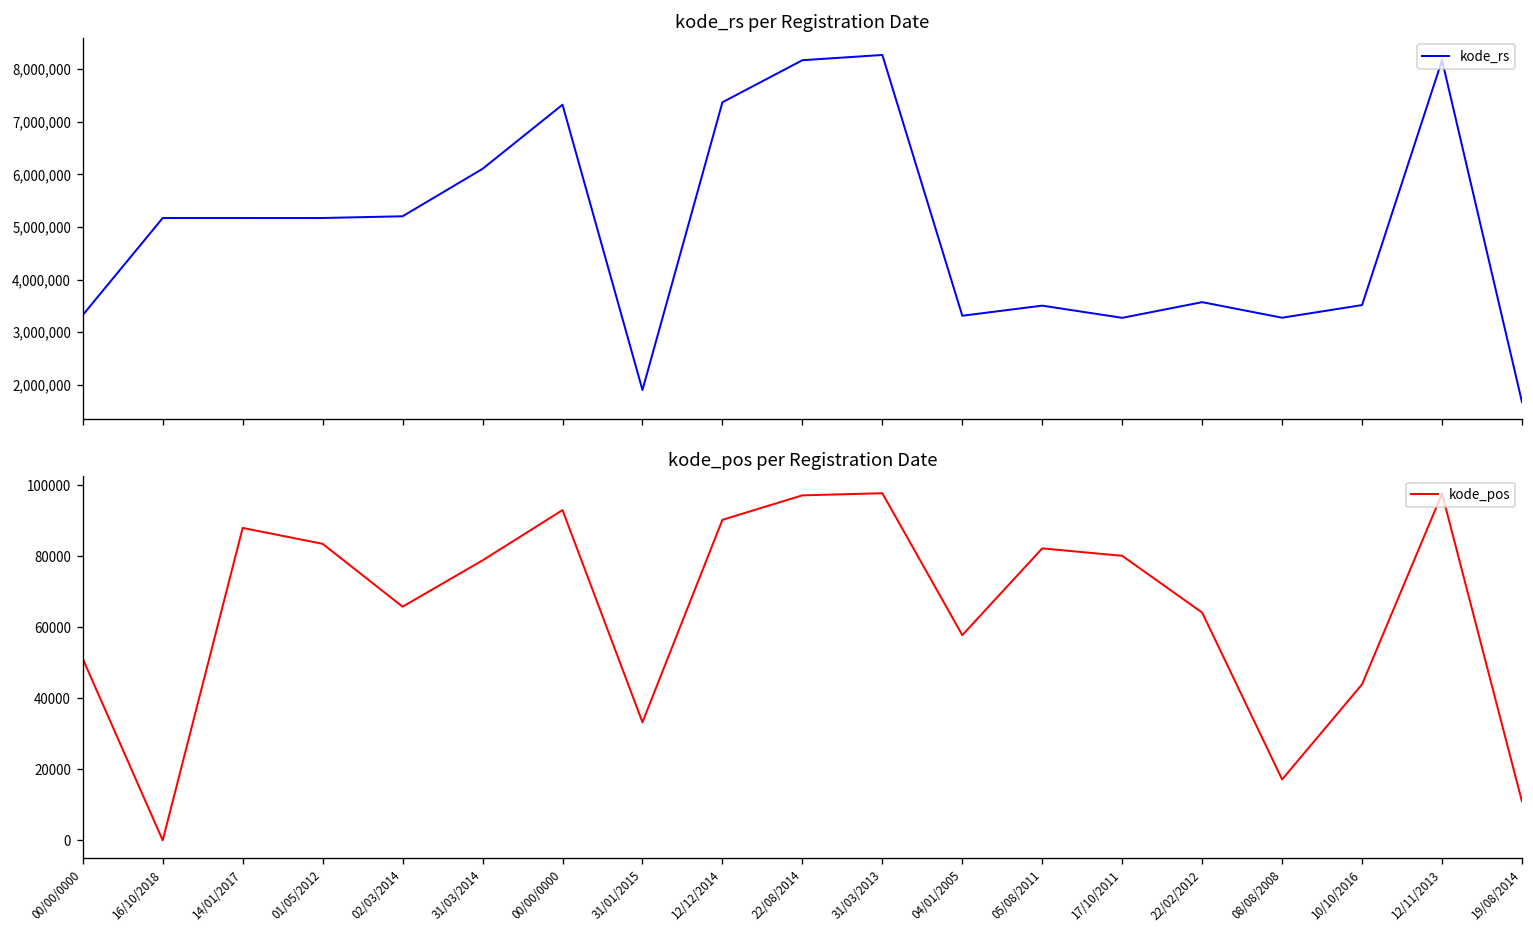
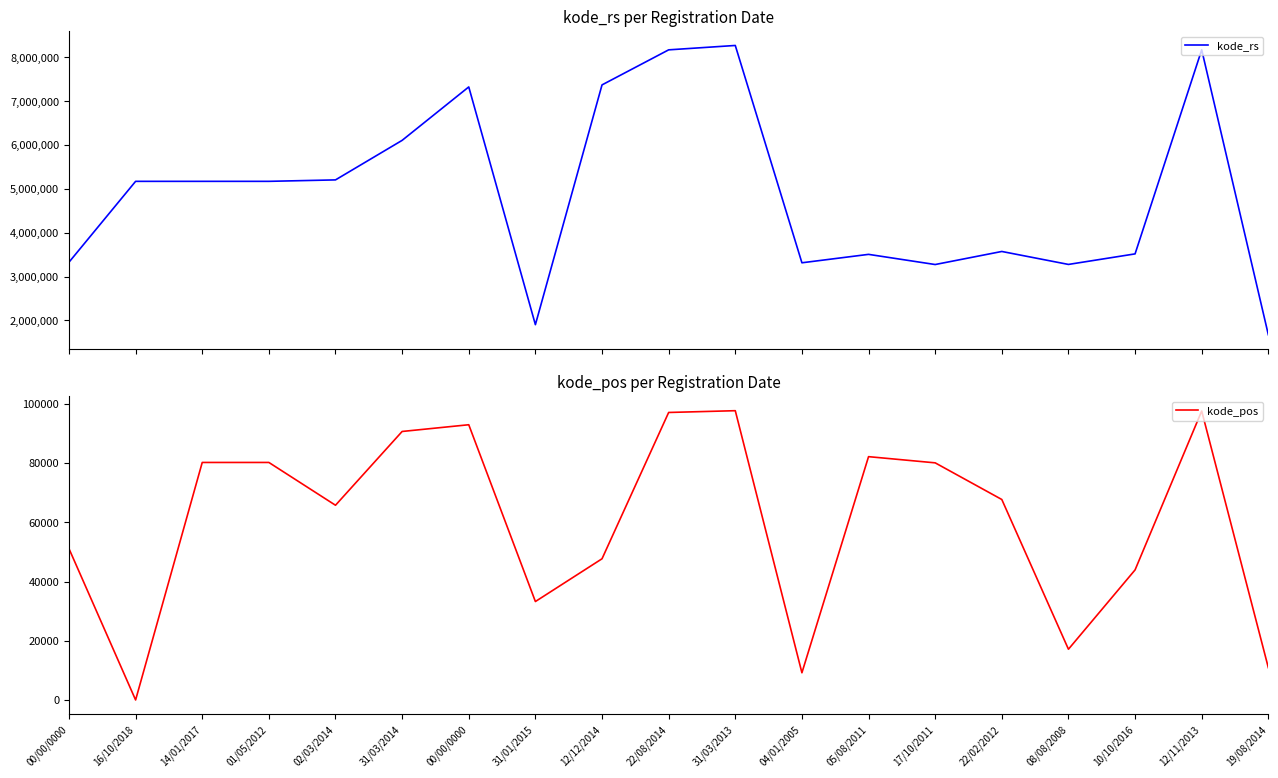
  {
    "kode_pos per Registration Date": {
      "16/10/2018": 0,
-     "14/01/2017": 88000,
-     "01/05/2012": 83000,
+     "14/01/2017": 80000,
+     "01/05/2012": 80000,
      "02/03/2014": 66000,
-     "31/03/2014": 79000,
+     "31/03/2014": 91000,
      "31/01/2015": 33000,
-     "12/12/2014": 90000,
+     "12/12/2014": 48000,
      "22/08/2014": 97000,
      "31/03/2013": 98000,
-     "04/01/2005": 58000,
+     "04/01/2005": 9000,
      "05/08/2011": 82000,
      "17/10/2011": 80000,
-     "22/02/2012": 64000,
+     "22/02/2012": 68000,
      "08/08/2008": 17000,
      "10/10/2016": 44000,
      "19/08/2014": 11000
    }
  }
